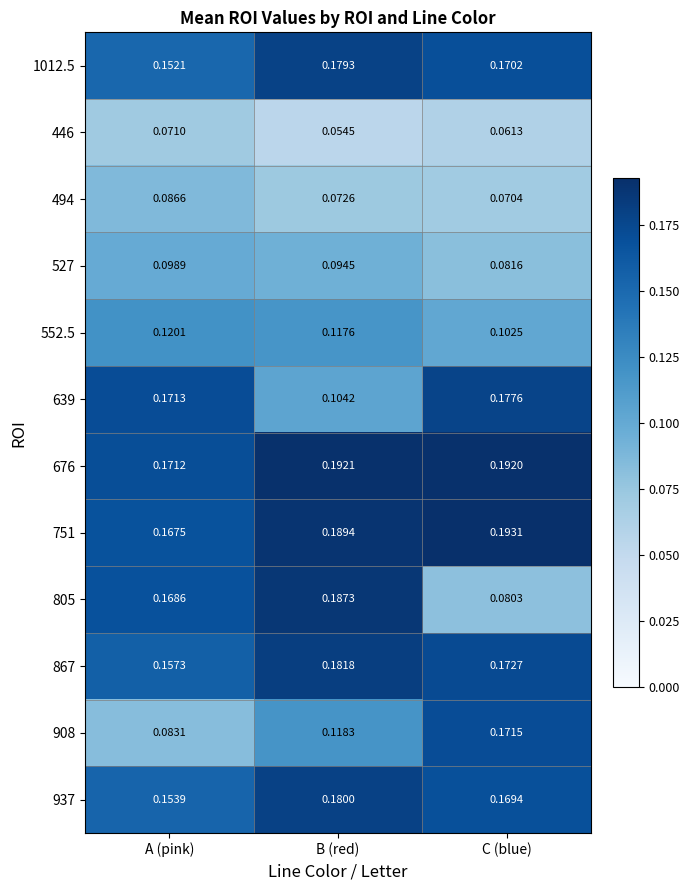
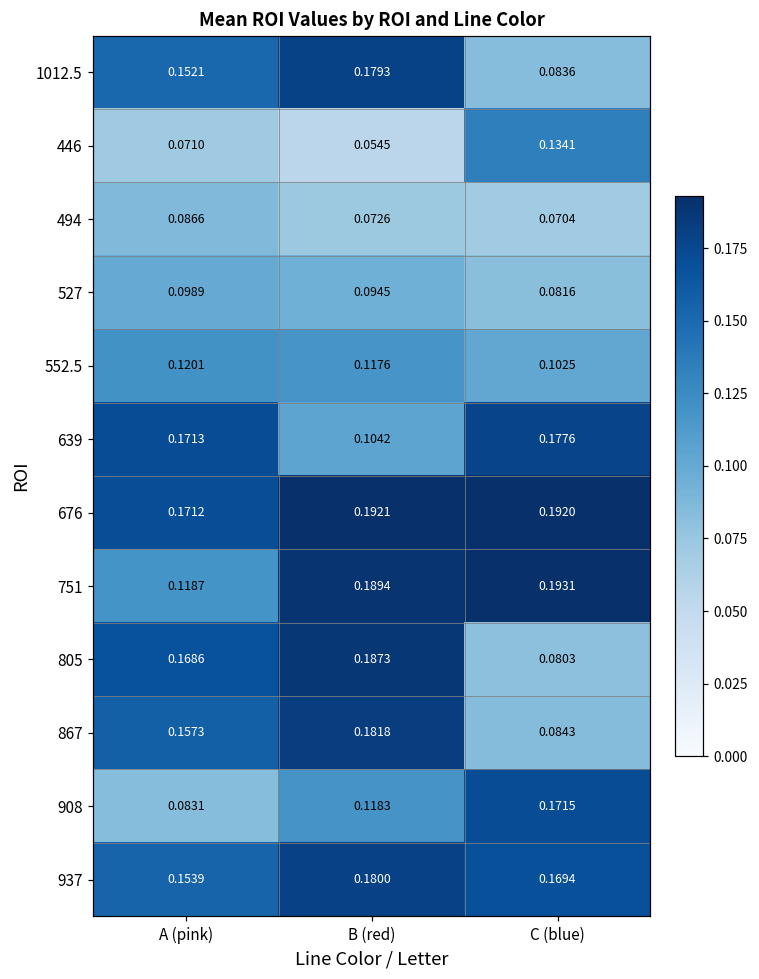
  {
    "1012.5": {
      "A (pink)": 0.1521,
      "B (red)": 0.1793,
-     "C (blue)": 0.1702
+     "C (blue)": 0.0836
    },
    "446": {
      "A (pink)": 0.0710,
      "B (red)": 0.0545,
-     "C (blue)": 0.0613
+     "C (blue)": 0.1341
    },
    "494": {
      "A (pink)": 0.0866,
      "B (red)": 0.0726,
      "C (blue)": 0.0704
    },
    "527": {
      "A (pink)": 0.0989,
      "B (red)": 0.0945,
      "C (blue)": 0.0816
    },
    "552.5": {
      "A (pink)": 0.1201,
      "B (red)": 0.1176,
      "C (blue)": 0.1025
    },
    "639": {
      "A (pink)": 0.1713,
      "B (red)": 0.1042,
      "C (blue)": 0.1776
    },
    "676": {
      "A (pink)": 0.1712,
      "B (red)": 0.1921,
      "C (blue)": 0.1920
    },
    "751": {
-     "A (pink)": 0.1675,
+     "A (pink)": 0.1187,
      "B (red)": 0.1894,
      "C (blue)": 0.1931
    },
    "805": {
      "A (pink)": 0.1686,
      "B (red)": 0.1873,
      "C (blue)": 0.0803
    },
    "867": {
      "A (pink)": 0.1573,
      "B (red)": 0.1818,
-     "C (blue)": 0.1727
+     "C (blue)": 0.0843
    },
    "908": {
      "A (pink)": 0.0831,
      "B (red)": 0.1183,
      "C (blue)": 0.1715
    },
    "937": {
      "A (pink)": 0.1539,
      "B (red)": 0.1800,
      "C (blue)": 0.1694
    }
  }
